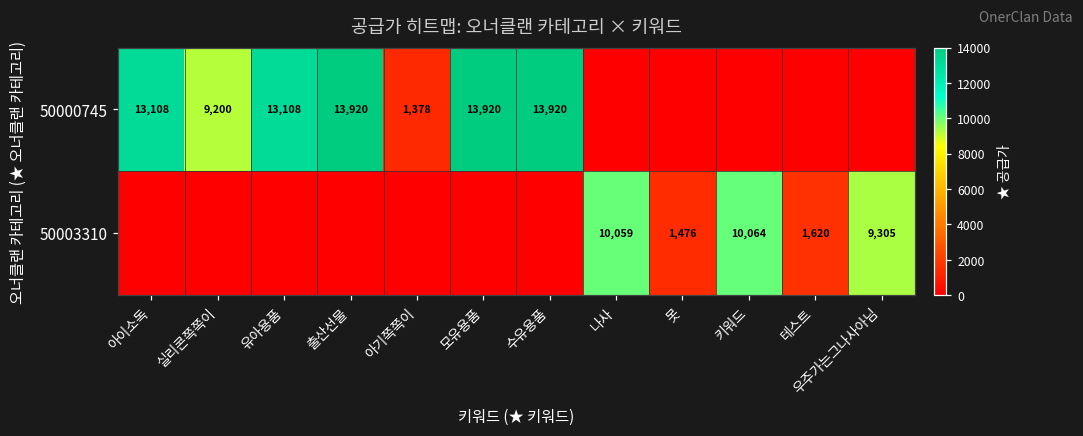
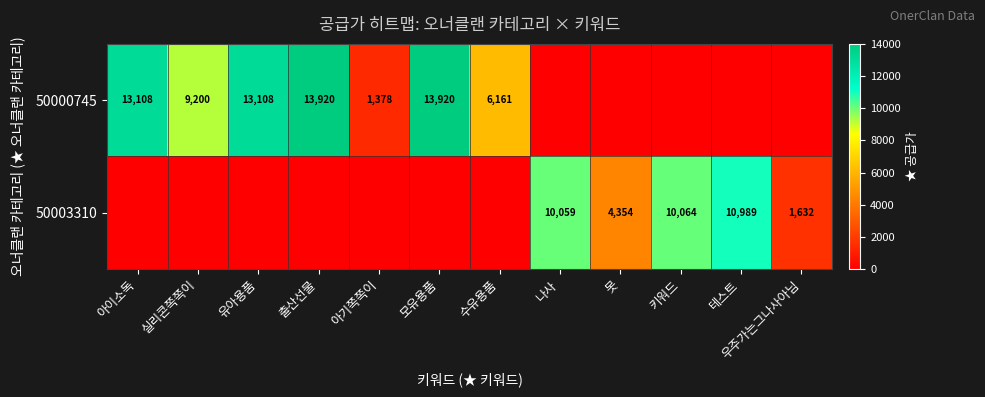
  {
    "50000745": {
      "아이소독": "13,108",
      "실리콘쪽쪽이": "9,200",
      "유아용품": "13,108",
      "출산선물": "13,920",
      "아기쪽쪽이": "1,378",
      "모유용품": "13,920",
-     "수유용품": "13,920"
+     "수유용품": "6,161"
    },
    "50003310": {
      "나사": "10,059",
-     "못": "1,476",
+     "못": "4,354",
      "키워드": "10,064",
-     "테스트": "1,620",
-     "우주가는그나사아님": "9,305"
+     "테스트": "10,989",
+     "우주가는그나사아님": "1,632"
    }
  }
